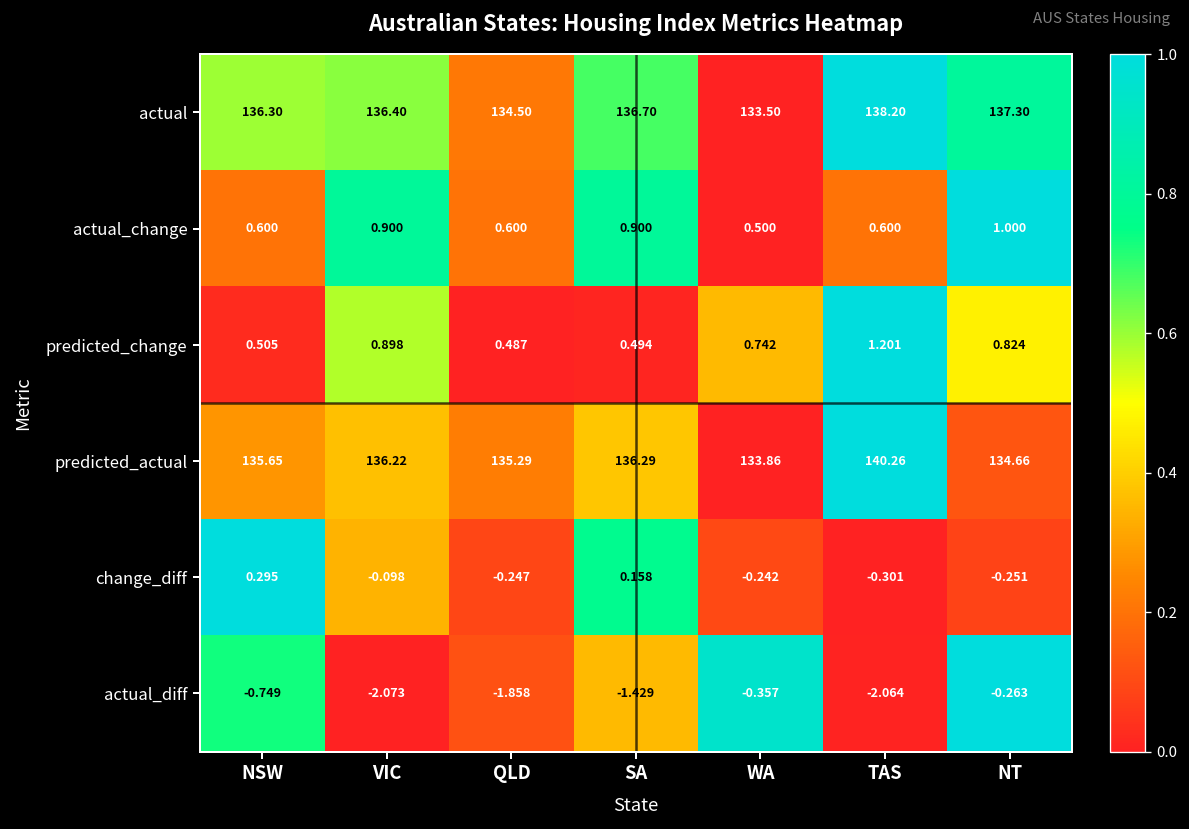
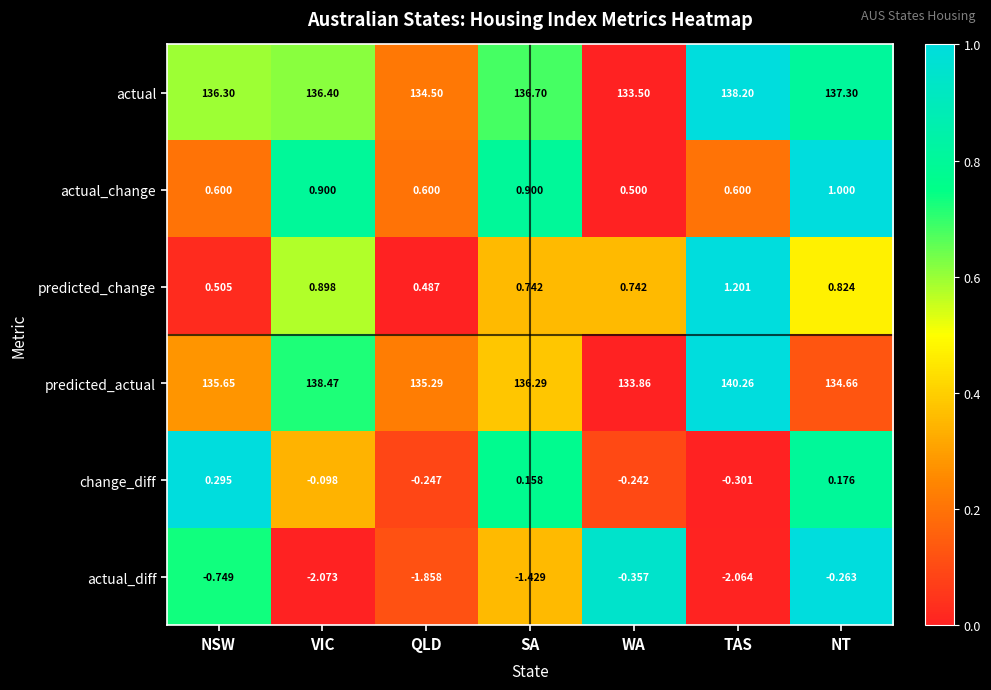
  {
    "actual": {
      "NSW": 136.30,
      "VIC": 136.40,
      "QLD": 134.50,
      "SA": 136.70,
      "WA": 133.50,
      "TAS": 138.20,
      "NT": 137.30
    },
    "actual_change": {
      "NSW": 0.600,
      "VIC": 0.900,
      "QLD": 0.600,
      "SA": 0.900,
      "WA": 0.500,
      "TAS": 0.600,
      "NT": 1.000
    },
    "predicted_change": {
      "NSW": 0.505,
      "VIC": 0.898,
      "QLD": 0.487,
-     "SA": 0.494,
+     "SA": 0.742,
      "WA": 0.742,
      "TAS": 1.201,
      "NT": 0.824
    },
    "predicted_actual": {
      "NSW": 135.65,
-     "VIC": 136.22,
+     "VIC": 138.47,
      "QLD": 135.29,
      "SA": 136.29,
      "WA": 133.86,
      "TAS": 140.26,
      "NT": 134.66
    },
    "change_diff": {
      "NSW": 0.295,
      "VIC": -0.098,
      "QLD": -0.247,
      "SA": 0.158,
      "WA": -0.242,
      "TAS": -0.301,
-     "NT": -0.251
+     "NT": 0.176
    },
    "actual_diff": {
      "NSW": -0.749,
      "VIC": -2.073,
      "QLD": -1.858,
      "SA": -1.429,
      "WA": -0.357,
      "TAS": -2.064,
      "NT": -0.263
    }
  }
